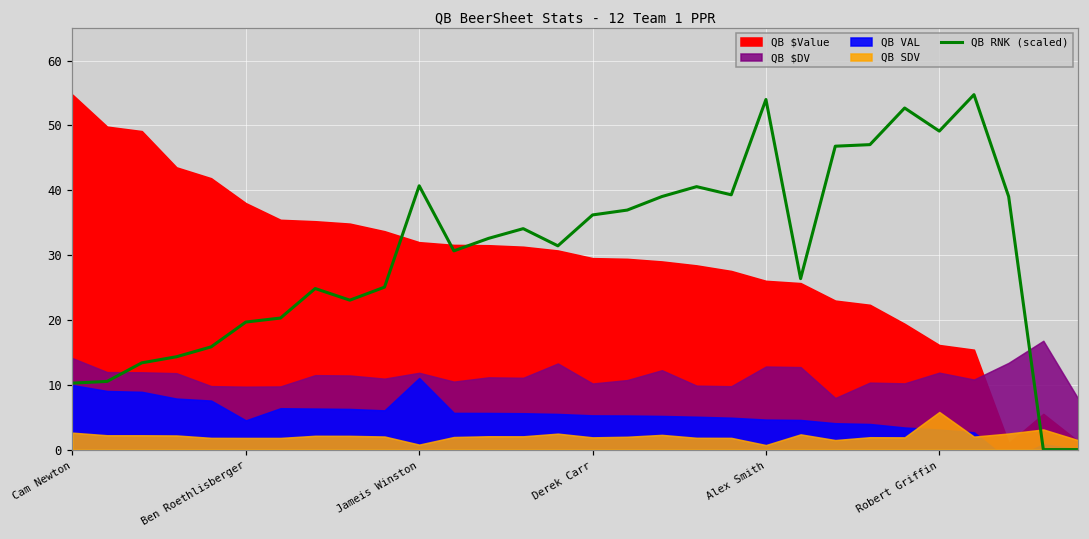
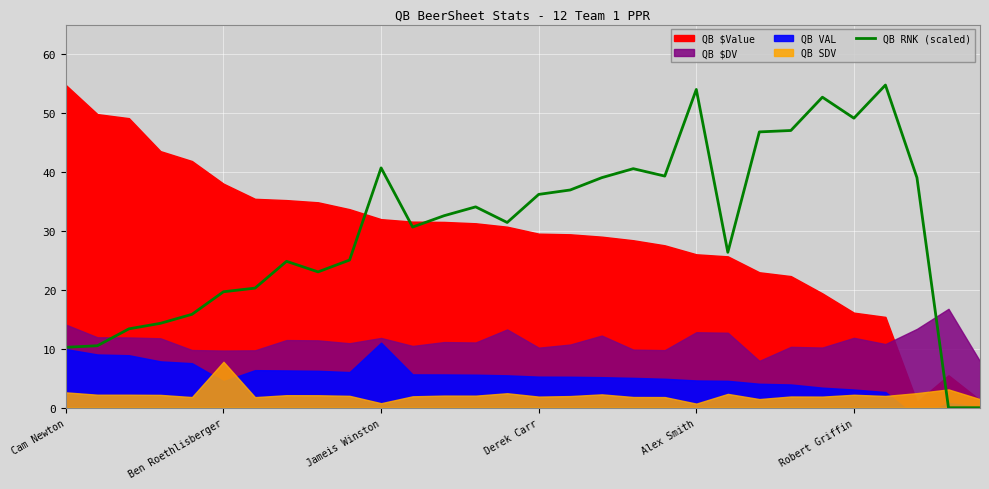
  {
    "QB $Value": {
      "Cam Newton": 55,
      "Ben Roethlisberger": 38,
      "Jameis Winston": 32,
      "Derek Carr": 30,
      "Alex Smith": 26,
      "Robert Griffin": 16
    },
    "QB RNK (scaled)": {
      "Ben Roethlisberger": 20,
      "Jameis Winston": 41,
      "Derek Carr": 36,
      "Alex Smith": 54,
      "Robert Griffin": 49
    },
    "QB $DV": {
      "Cam Newton": 14,
      "Ben Roethlisberger": 10,
      "Jameis Winston": 12,
      "Derek Carr": 10,
      "Alex Smith": 13,
      "Robert Griffin": 12
    },
    "QB SDV": {
      "Cam Newton": 3,
-     "Ben Roethlisberger": 2,
+     "Ben Roethlisberger": 8,
      "Jameis Winston": 1,
      "Derek Carr": 2,
      "Alex Smith": 1,
-     "Robert Griffin": 6
+     "Robert Griffin": 2
    }
  }
